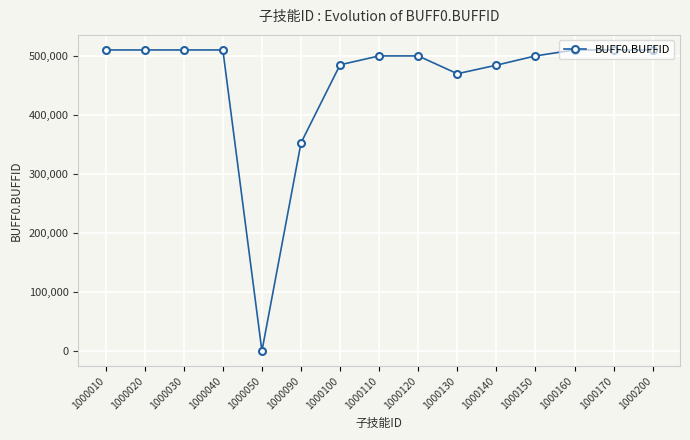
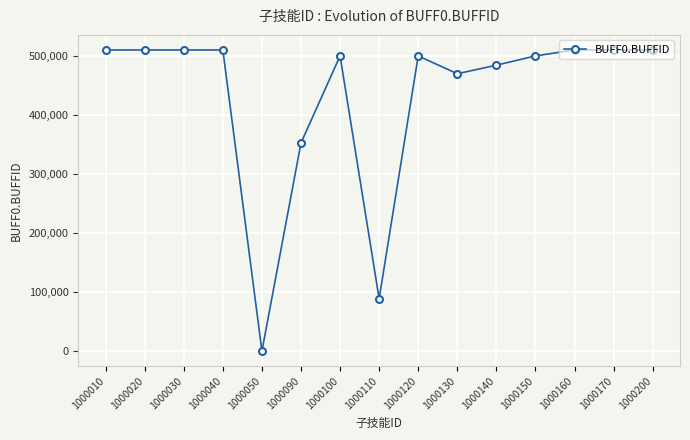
  {
    "1000010": "510,000",
    "1000020": "510,000",
    "1000030": "510,000",
    "1000040": "510,000",
    "1000050": "0",
    "1000090": "350,000",
-   "1000100": "480,000",
-   "1000110": "500,000",
+   "1000100": "500,000",
+   "1000110": "90,000",
    "1000120": "500,000",
    "1000130": "470,000",
    "1000140": "480,000",
    "1000150": "500,000"
  }
